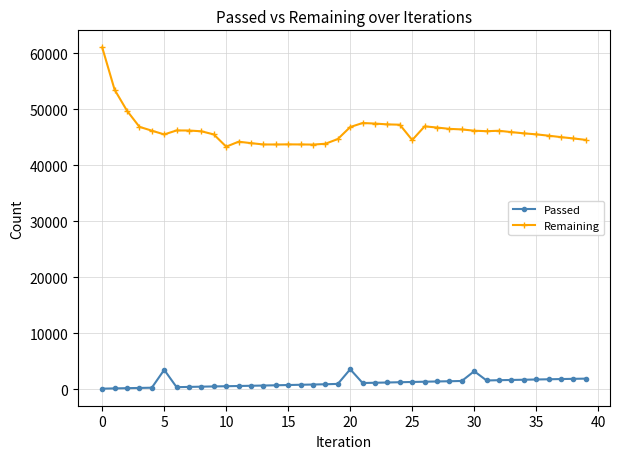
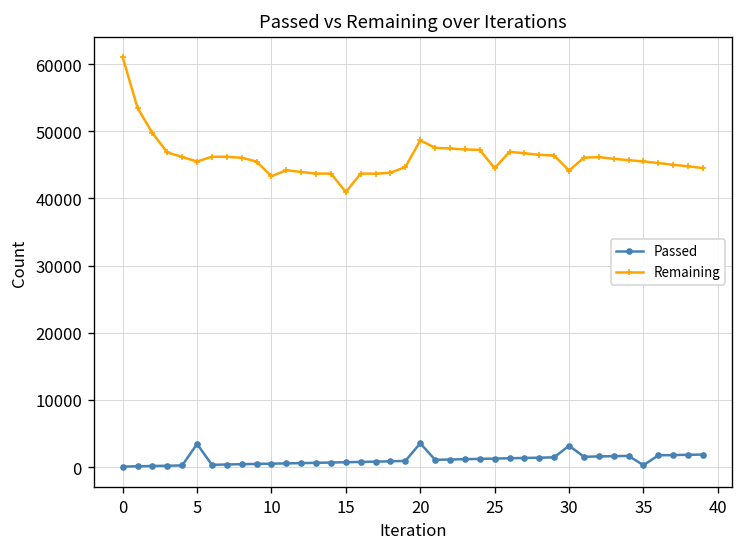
  {
    "Passed": {
      "0": 0,
      "5": 3000,
      "10": 0,
      "15": 1000,
      "20": 4000,
      "25": 1000,
      "30": 3000,
-     "35": 2000
+     "35": 0
    },
    "Remaining": {
      "0": 61000,
      "5": 46000,
      "10": 43000,
-     "15": 44000,
-     "20": 47000,
+     "15": 41000,
+     "20": 49000,
      "25": 45000,
-     "30": 46000,
+     "30": 44000,
      "35": 46000
    }
  }
